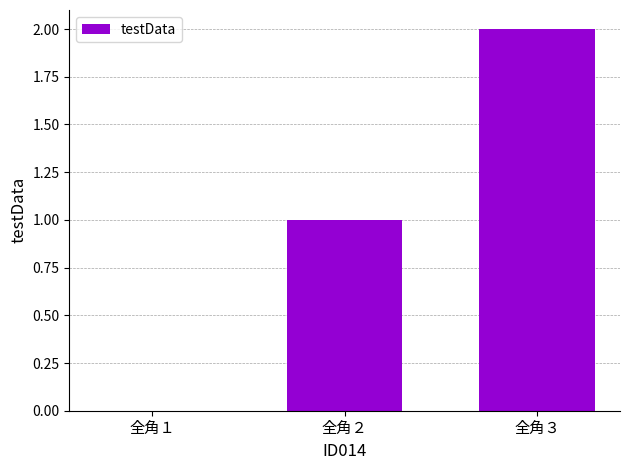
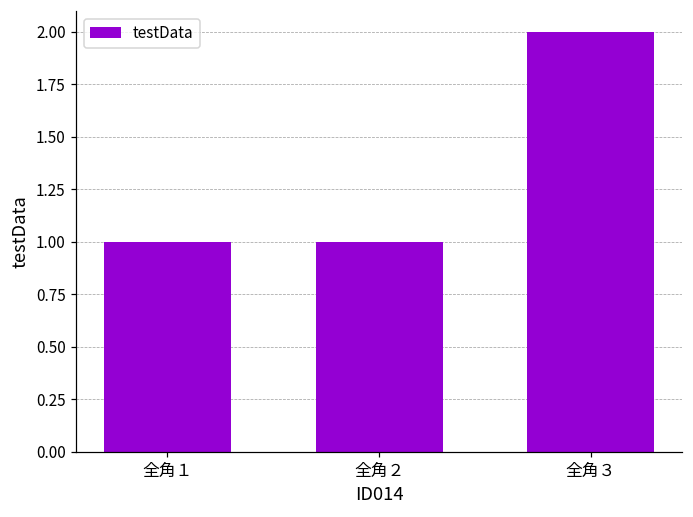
  {
-   "全角１": 0,
+   "全角１": 1,
    "全角２": 1,
    "全角３": 2
  }
